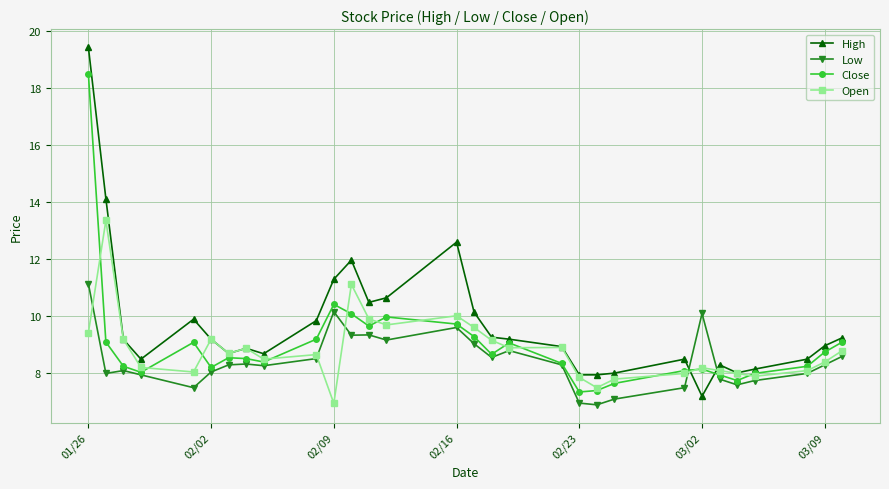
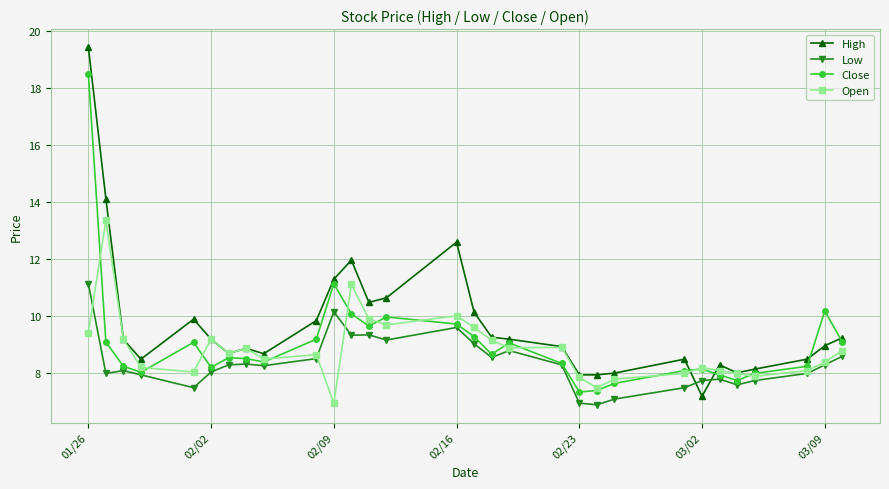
  {
    "High": {
      "01/26": 19.4,
      "02/09": 11.3,
      "02/16": 12.6,
      "02/23": 8.0,
      "03/02": 7.2,
      "03/09": 9.0
    },
    "Low": {
      "01/26": 11.2,
      "02/02": 8.1,
      "02/09": 10.2,
      "02/16": 9.6,
      "02/23": 7.0,
-     "03/02": 10.1,
+     "03/02": 7.8,
      "03/09": 8.3
    },
    "Close": {
      "01/26": 18.5,
      "02/02": 8.2,
-     "02/09": 10.4,
+     "02/09": 11.1,
      "02/16": 9.7,
      "02/23": 7.4,
-     "03/09": 8.8
+     "03/09": 10.2
    },
    "Open": {
      "01/26": 9.4,
      "02/09": 7.0,
      "02/16": 10.0,
      "02/23": 7.9,
      "03/09": 8.4
    }
  }
